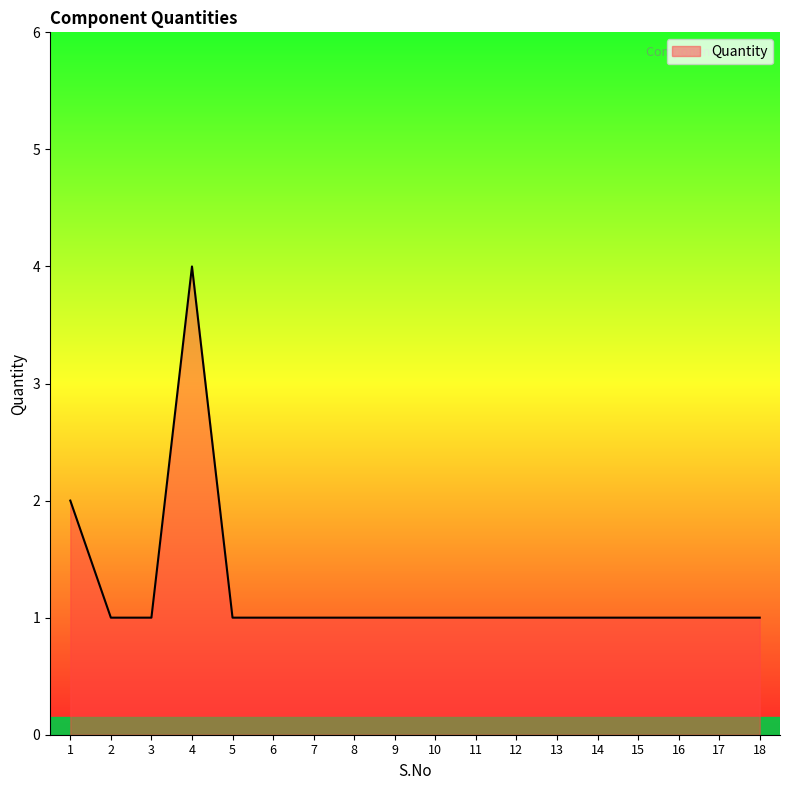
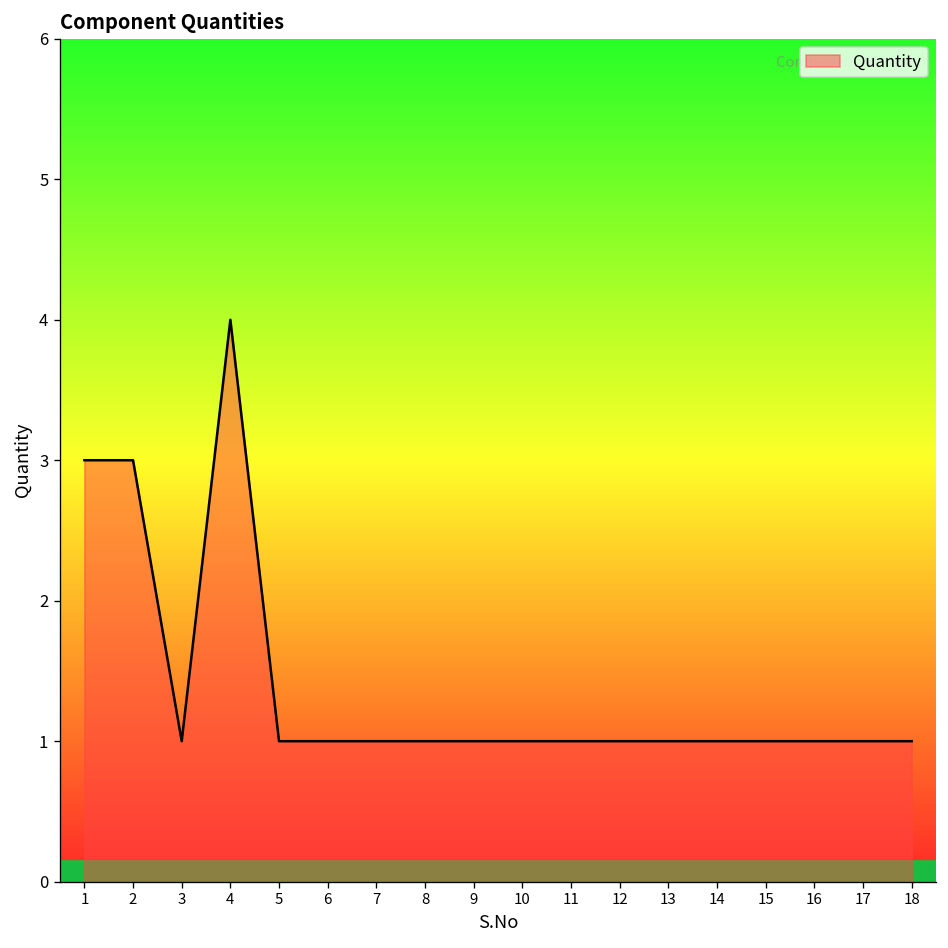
  {
-   "1": 2,
-   "2": 1,
+   "1": 3,
+   "2": 3,
    "3": 1,
    "4": 4,
    "5": 1,
    "6": 1,
    "7": 1,
    "8": 1,
    "9": 1,
    "10": 1,
    "11": 1,
    "12": 1,
    "13": 1,
    "14": 1,
    "15": 1,
    "16": 1,
    "17": 1,
    "18": 1
  }
